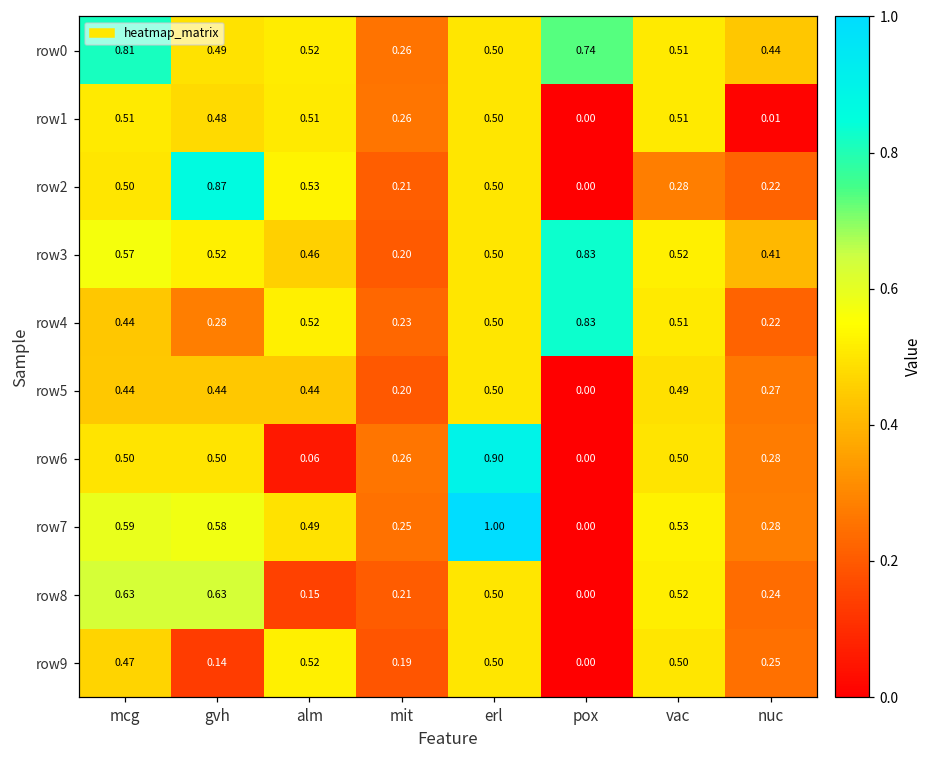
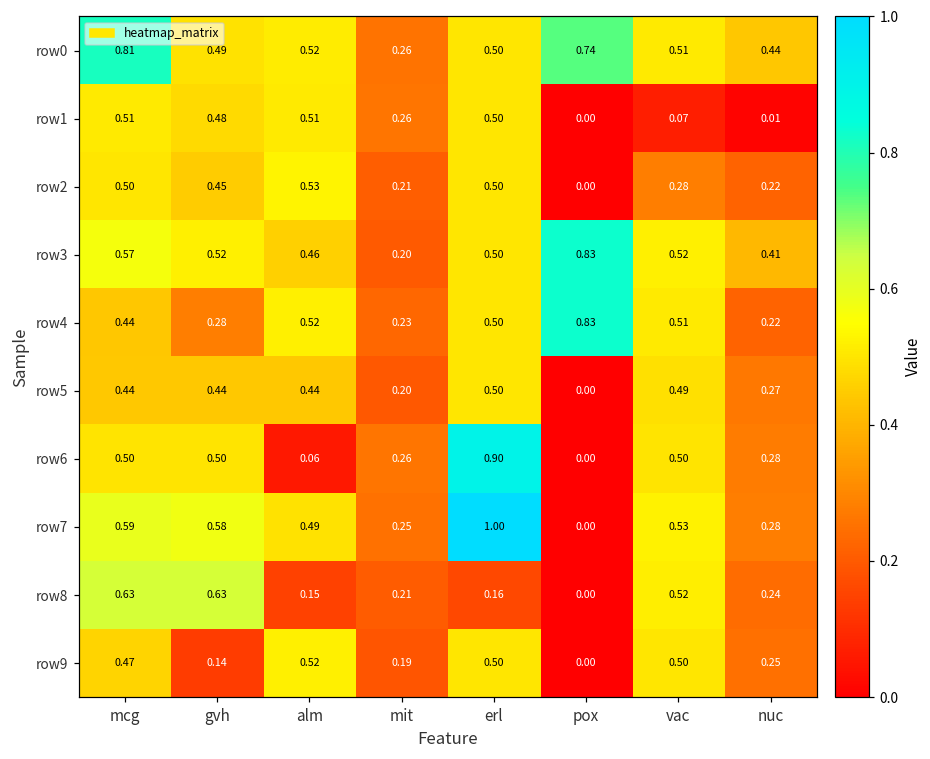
  {
    "row0": {
      "mcg": 0.81,
      "gvh": 0.49,
      "alm": 0.52,
      "mit": 0.26,
      "erl": 0.50,
      "pox": 0.74,
      "vac": 0.51,
      "nuc": 0.44
    },
    "row1": {
      "mcg": 0.51,
      "gvh": 0.48,
      "alm": 0.51,
      "mit": 0.26,
      "erl": 0.50,
      "pox": 0.00,
-     "vac": 0.51,
+     "vac": 0.07,
      "nuc": 0.01
    },
    "row2": {
      "mcg": 0.50,
-     "gvh": 0.87,
+     "gvh": 0.45,
      "alm": 0.53,
      "mit": 0.21,
      "erl": 0.50,
      "pox": 0.00,
      "vac": 0.28,
      "nuc": 0.22
    },
    "row3": {
      "mcg": 0.57,
      "gvh": 0.52,
      "alm": 0.46,
      "mit": 0.20,
      "erl": 0.50,
      "pox": 0.83,
      "vac": 0.52,
      "nuc": 0.41
    },
    "row4": {
      "mcg": 0.44,
      "gvh": 0.28,
      "alm": 0.52,
      "mit": 0.23,
      "erl": 0.50,
      "pox": 0.83,
      "vac": 0.51,
      "nuc": 0.22
    },
    "row5": {
      "mcg": 0.44,
      "gvh": 0.44,
      "alm": 0.44,
      "mit": 0.20,
      "erl": 0.50,
      "pox": 0.00,
      "vac": 0.49,
      "nuc": 0.27
    },
    "row6": {
      "mcg": 0.50,
      "gvh": 0.50,
      "alm": 0.06,
      "mit": 0.26,
      "erl": 0.90,
      "pox": 0.00,
      "vac": 0.50,
      "nuc": 0.28
    },
    "row7": {
      "mcg": 0.59,
      "gvh": 0.58,
      "alm": 0.49,
      "mit": 0.25,
      "erl": 1.00,
      "pox": 0.00,
      "vac": 0.53,
      "nuc": 0.28
    },
    "row8": {
      "mcg": 0.63,
      "gvh": 0.63,
      "alm": 0.15,
      "mit": 0.21,
-     "erl": 0.50,
+     "erl": 0.16,
      "pox": 0.00,
      "vac": 0.52,
      "nuc": 0.24
    },
    "row9": {
      "mcg": 0.47,
      "gvh": 0.14,
      "alm": 0.52,
      "mit": 0.19,
      "erl": 0.50,
      "pox": 0.00,
      "vac": 0.50,
      "nuc": 0.25
    }
  }
